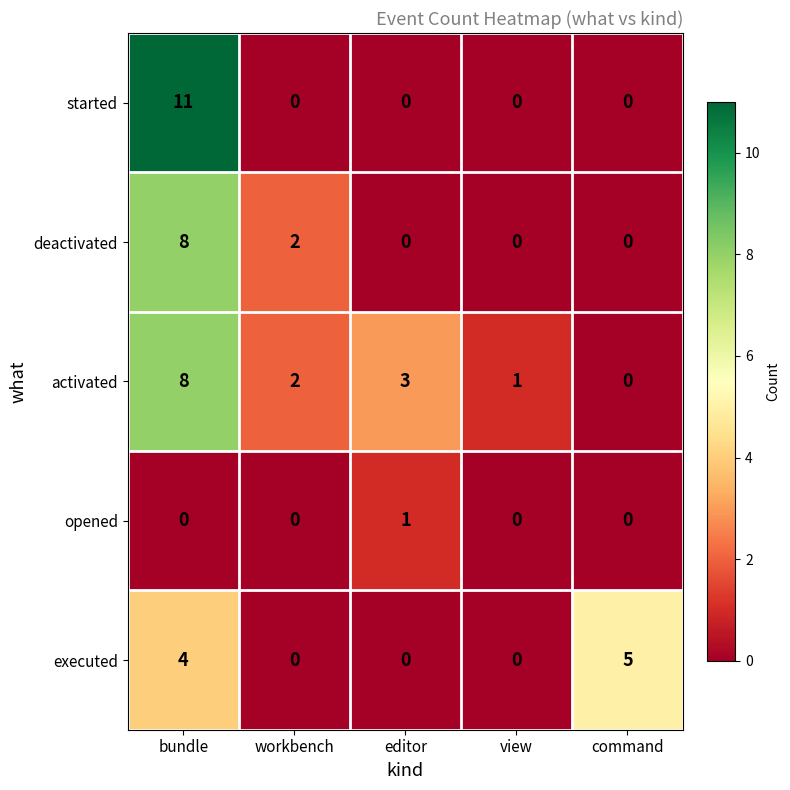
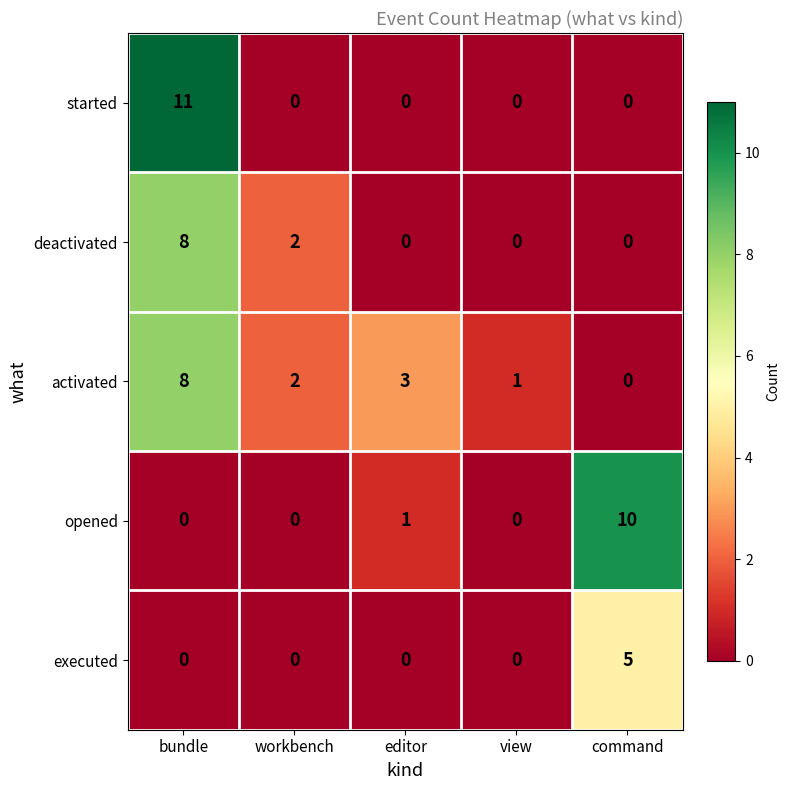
  {
    "started": {
      "bundle": 11,
      "workbench": 0,
      "editor": 0,
      "view": 0,
      "command": 0
    },
    "deactivated": {
      "bundle": 8,
      "workbench": 2,
      "editor": 0,
      "view": 0,
      "command": 0
    },
    "activated": {
      "bundle": 8,
      "workbench": 2,
      "editor": 3,
      "view": 1,
      "command": 0
    },
    "opened": {
      "bundle": 0,
      "workbench": 0,
      "editor": 1,
      "view": 0,
-     "command": 0
+     "command": 10
    },
    "executed": {
-     "bundle": 4,
+     "bundle": 0,
      "workbench": 0,
      "editor": 0,
      "view": 0,
      "command": 5
    }
  }
